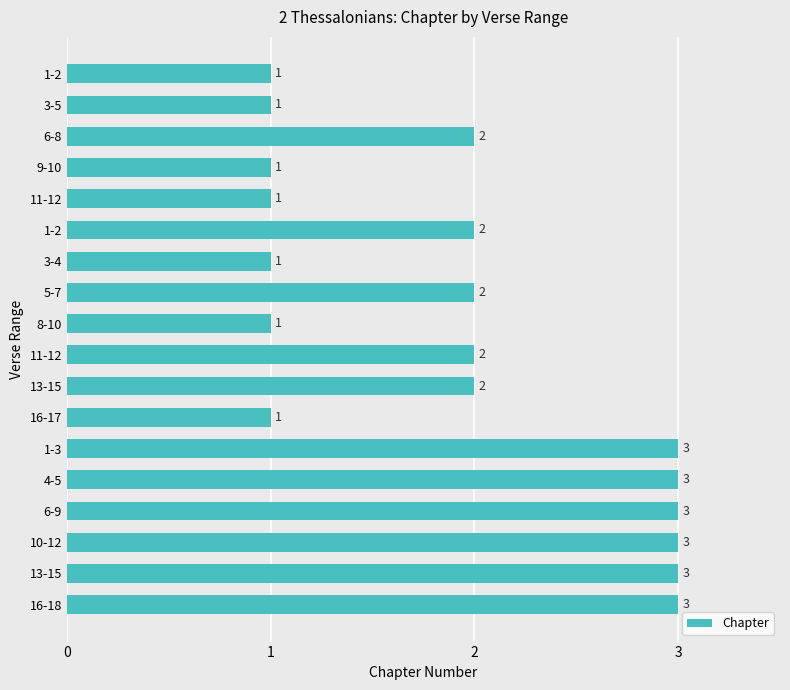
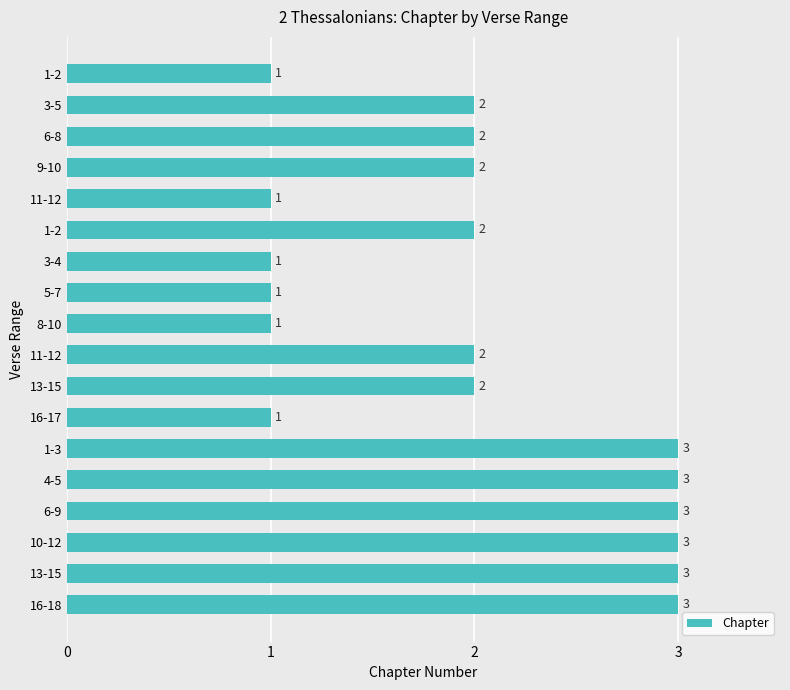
  {
-   "3-5": 1,
+   "3-5": 2,
    "6-8": 2,
-   "9-10": 1,
+   "9-10": 2,
    "3-4": 1,
-   "5-7": 2,
+   "5-7": 1,
    "8-10": 1,
    "16-17": 1,
    "1-3": 3,
    "4-5": 3,
    "6-9": 3,
    "10-12": 3,
    "16-18": 3
  }
